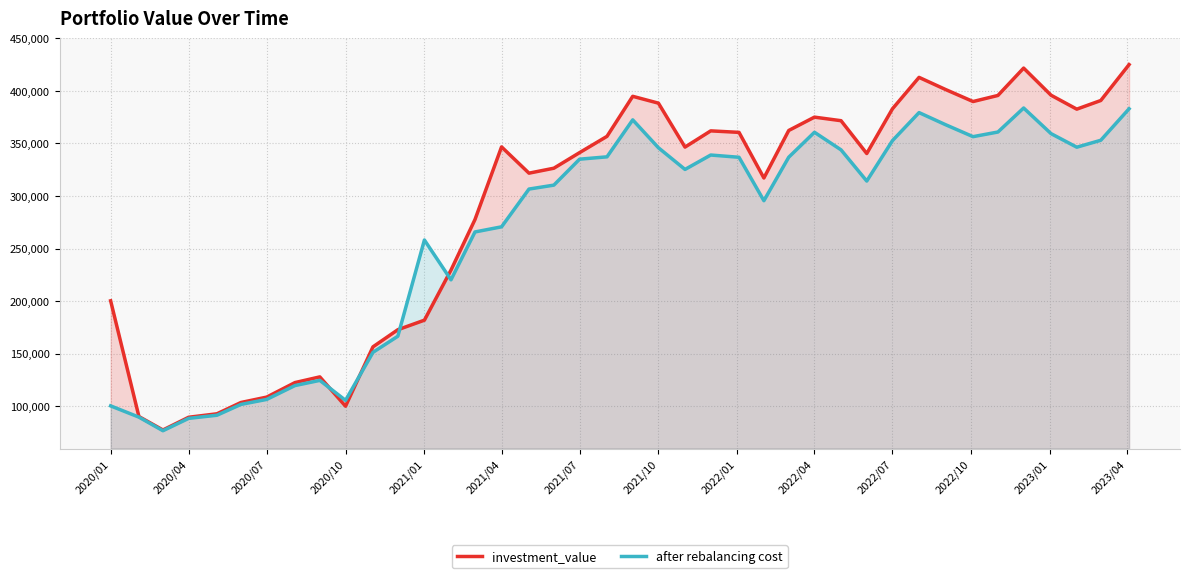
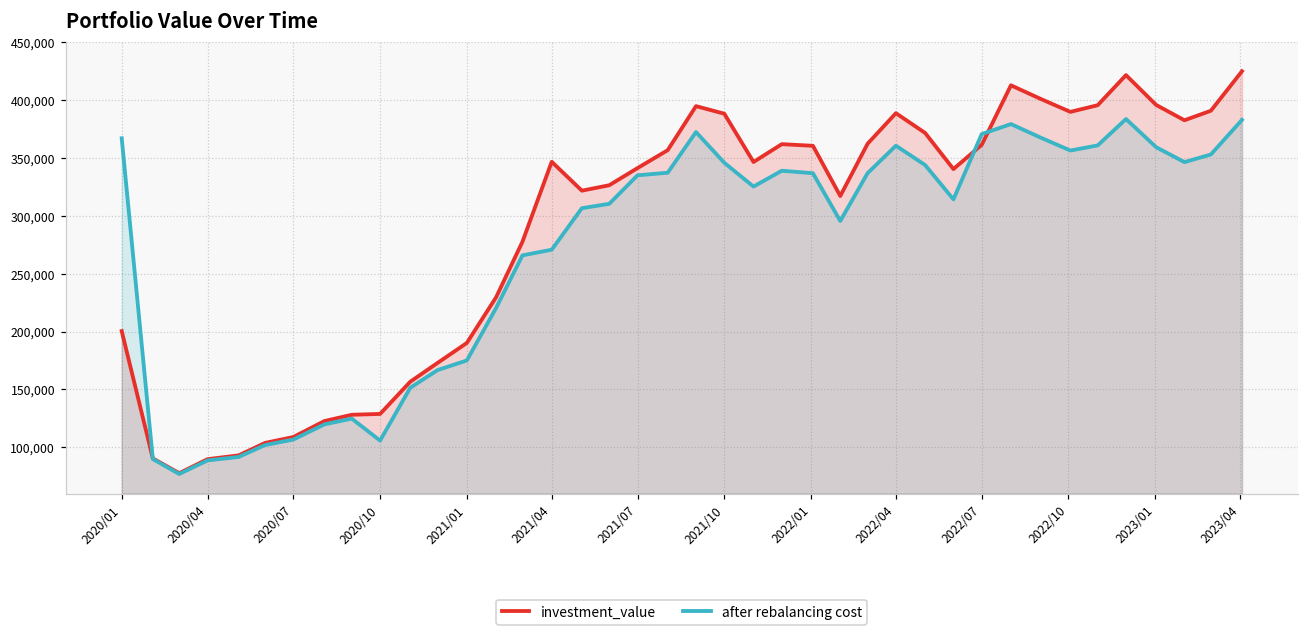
  {
    "investment_value": {
      "2020/01": "200,000",
-     "2020/10": "100,000",
-     "2021/01": "182,000",
+     "2020/10": "129,000",
+     "2021/01": "190,000",
      "2021/04": "347,000",
      "2021/07": "341,000",
      "2021/10": "388,000",
-     "2022/04": "375,000",
-     "2022/07": "383,000"
+     "2022/04": "389,000",
+     "2022/07": "361,000"
    },
    "after rebalancing cost": {
-     "2020/01": "101,000",
+     "2020/01": "367,000",
      "2020/10": "106,000",
-     "2021/01": "258,000",
+     "2021/01": "175,000",
      "2021/04": "271,000",
      "2021/07": "335,000",
      "2021/10": "346,000",
      "2022/04": "361,000",
-     "2022/07": "353,000"
+     "2022/07": "371,000"
    }
  }
